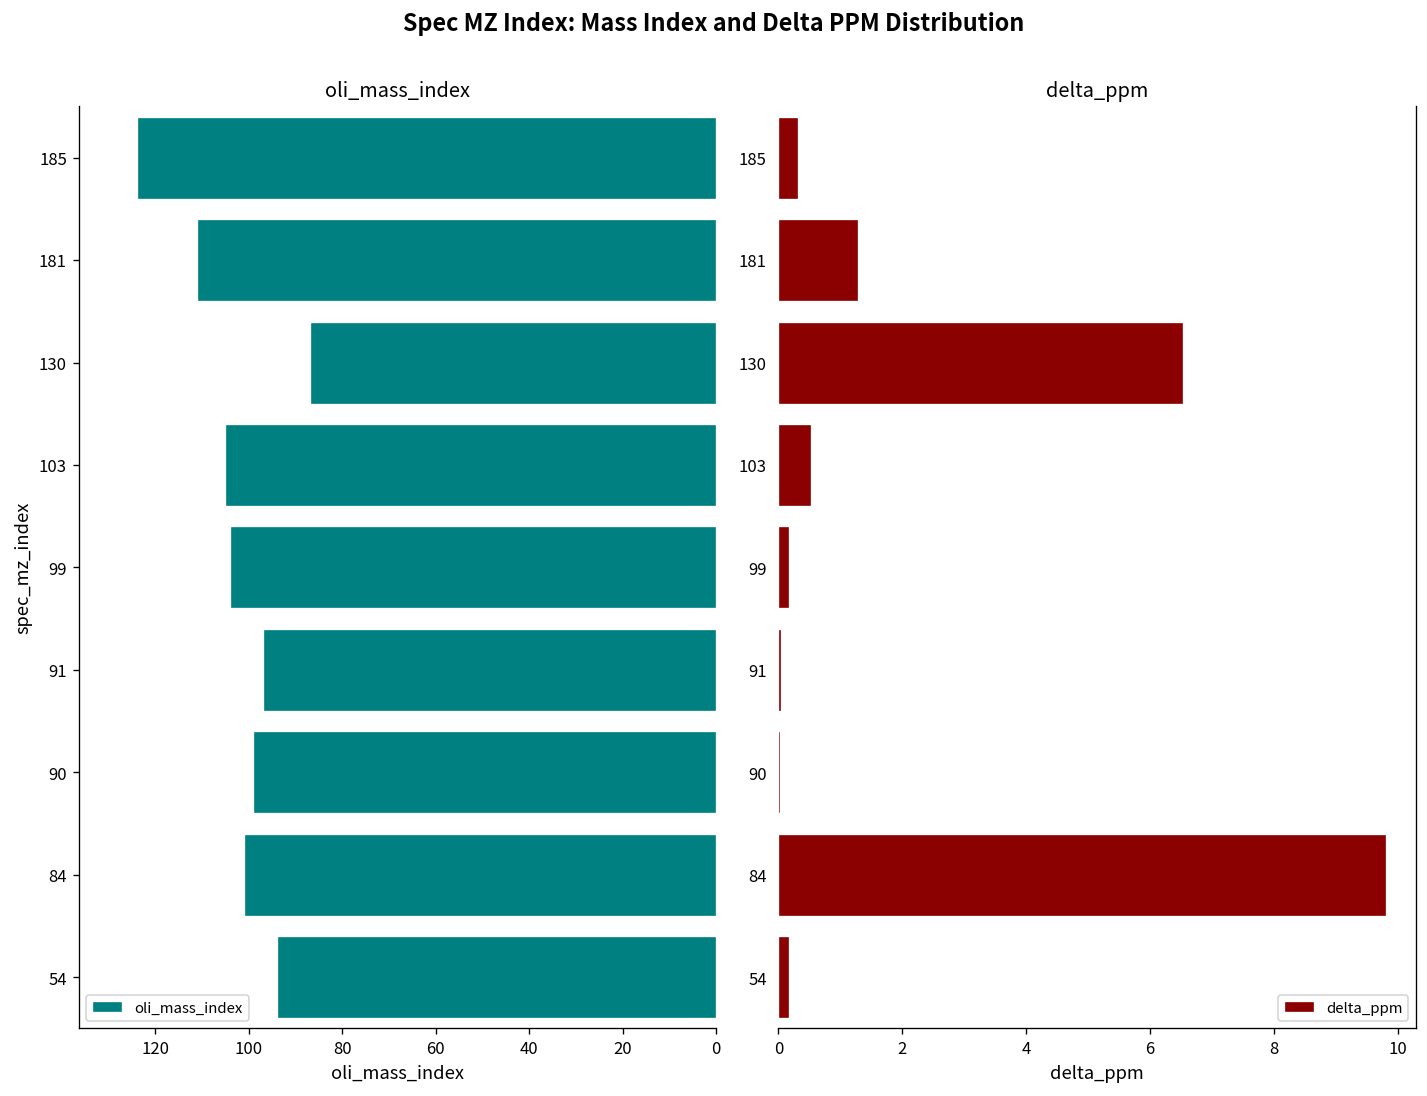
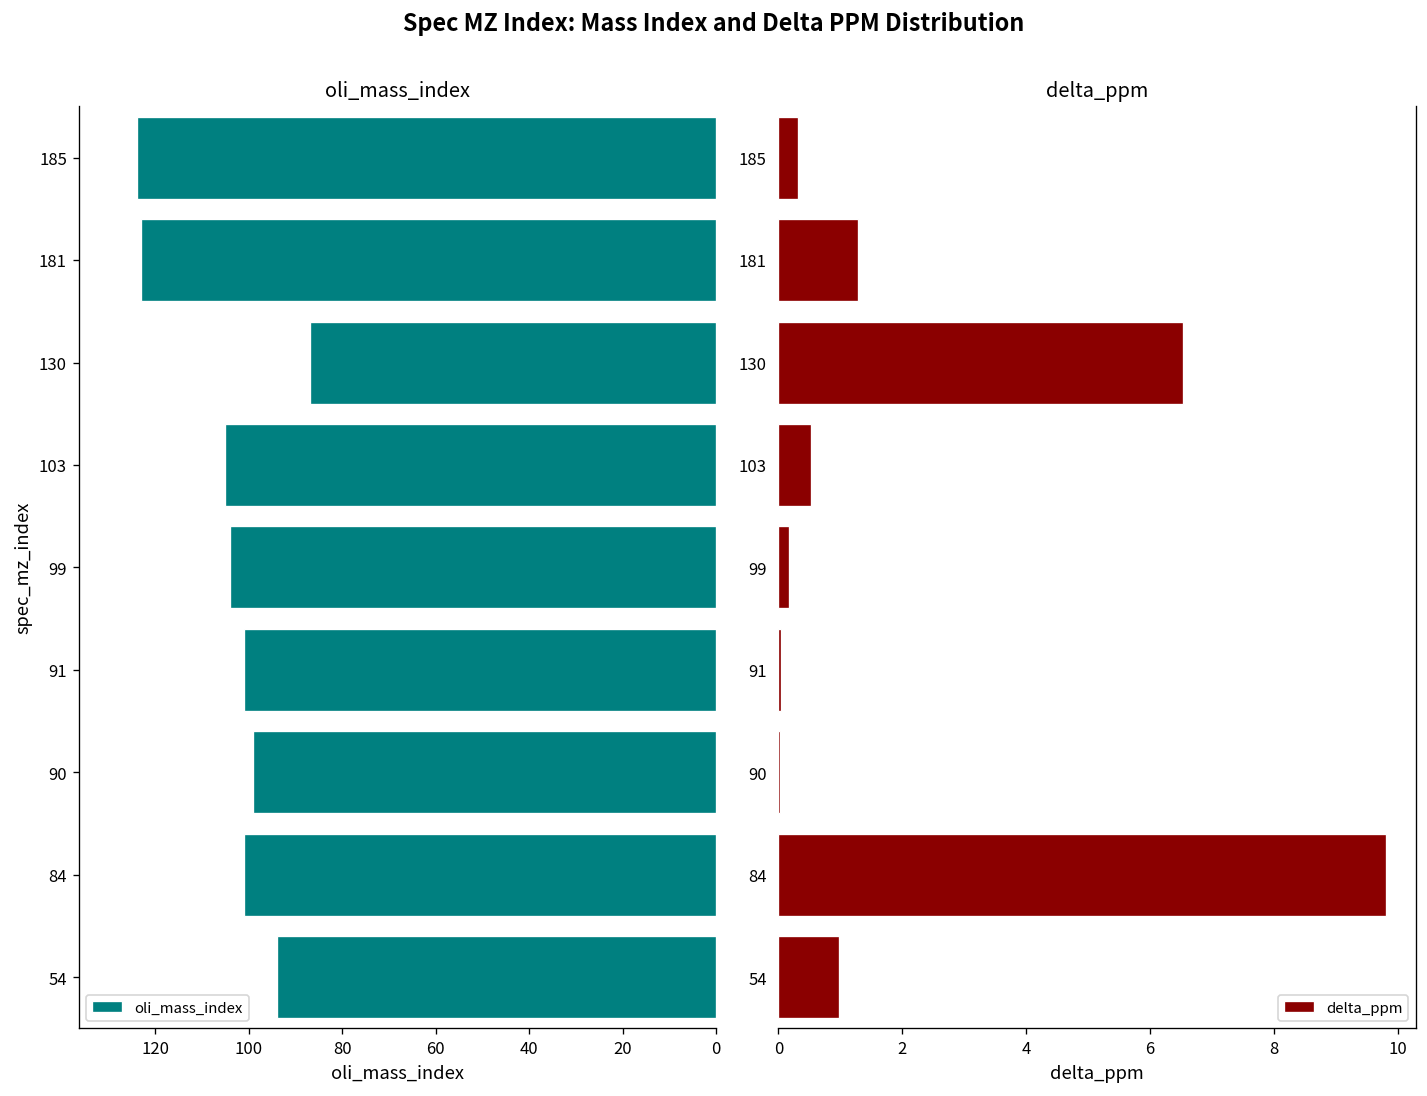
  {
    "oli_mass_index": {
      "185": 124,
-     "181": 111,
+     "181": 123,
      "130": 87,
      "103": 105,
      "99": 104,
-     "91": 97,
+     "91": 101,
      "90": 99,
      "84": 101,
      "54": 94
    },
    "delta_ppm": {
      "185": 0.3,
      "181": 1.3,
      "130": 6.5,
      "103": 0.5,
      "99": 0.2,
      "84": 9.8,
-     "54": 0.2
+     "54": 1.0
    }
  }
